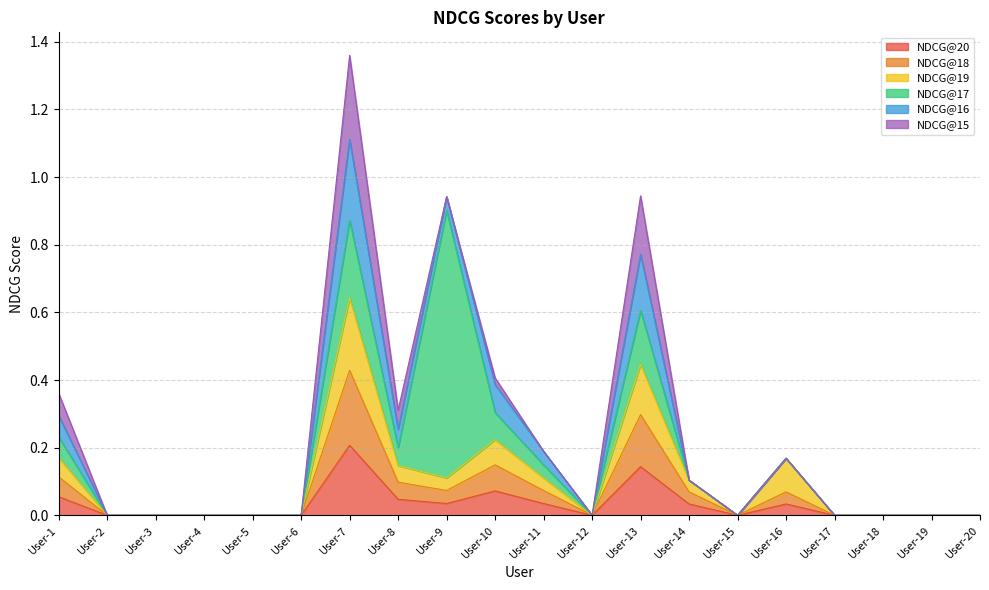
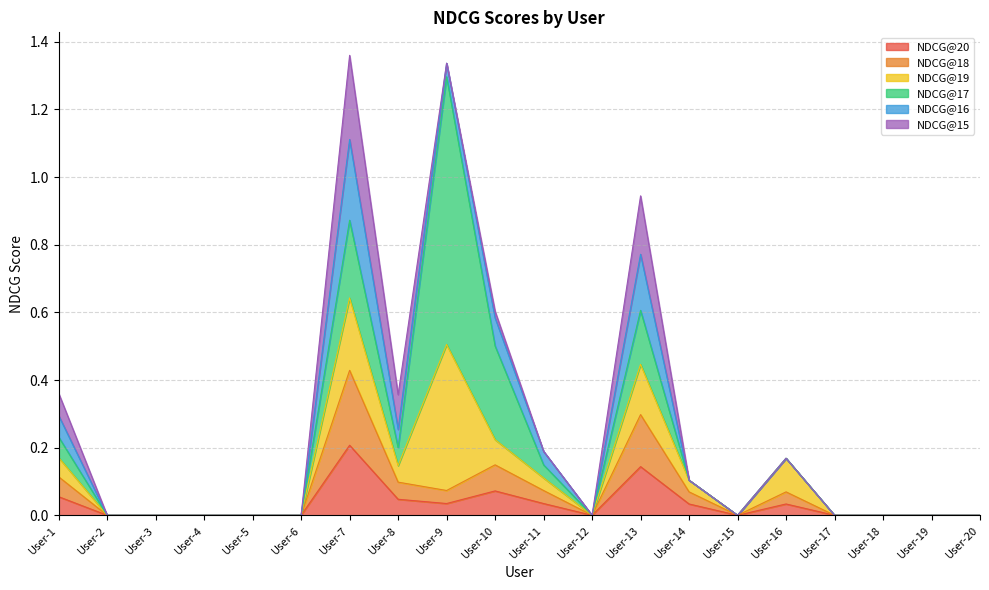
  {
    "NDCG@19": {
      "User-1": 0.06,
      "User-7": 0.21,
      "User-8": 0.05,
-     "User-9": 0.04,
+     "User-9": 0.43,
      "User-10": 0.07,
      "User-11": 0.04,
      "User-13": 0.15
    },
    "NDCG@17": {
      "User-1": 0.06,
      "User-7": 0.23,
      "User-8": 0.05,
      "User-9": 0.79,
-     "User-10": 0.08,
+     "User-10": 0.28,
      "User-11": 0.04,
      "User-13": 0.16
    },
    "NDCG@16": {
      "User-1": 0.06,
      "User-7": 0.24,
      "User-8": 0.05,
      "User-10": 0.08,
      "User-13": 0.17
    },
    "NDCG@15": {
      "User-1": 0.07,
      "User-7": 0.25,
-     "User-8": 0.06,
+     "User-8": 0.10,
      "User-10": 0.02,
      "User-13": 0.17
    }
  }
